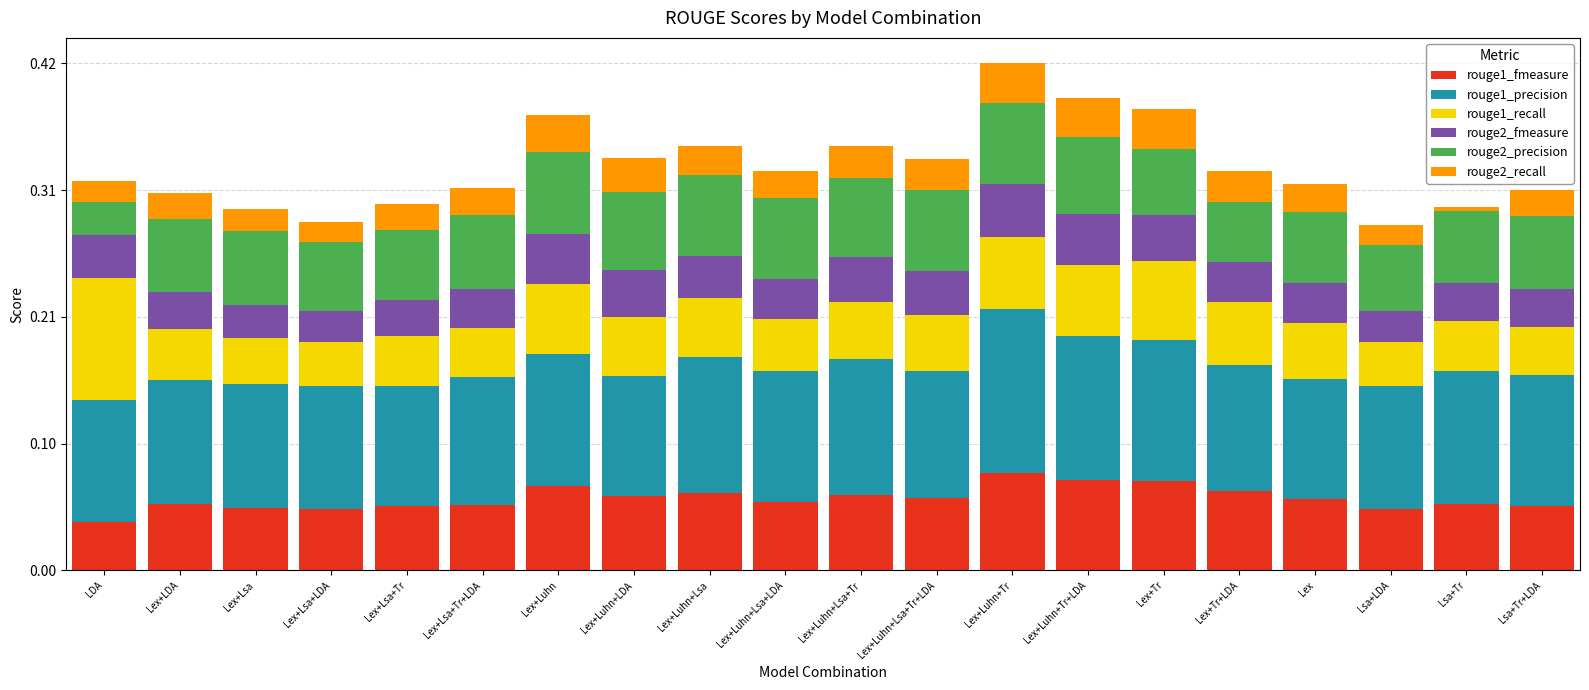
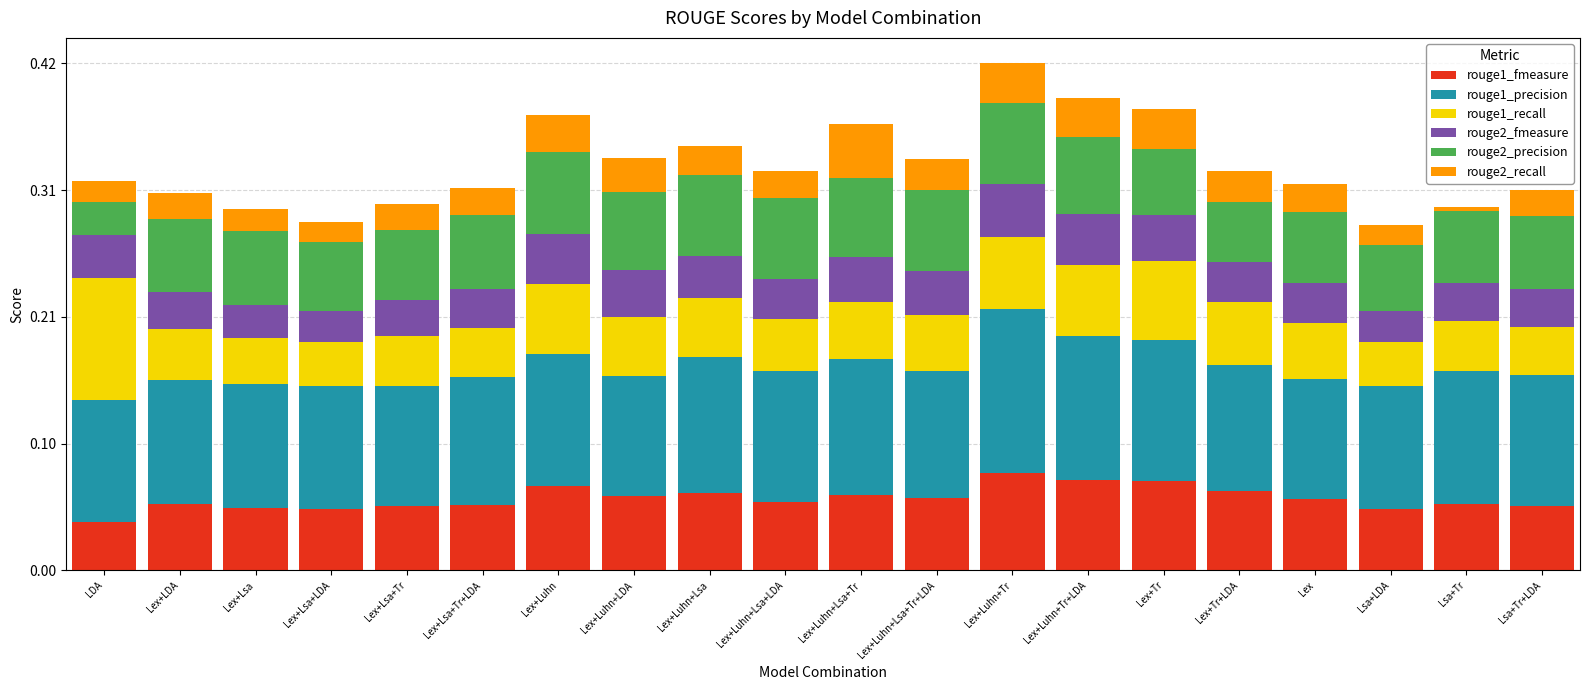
  {
    "rouge1_fmeasure": {
      "LDA": 0.040,
      "Lex+LDA": 0.055,
      "Lex+Lsa": 0.052,
      "Lex+Lsa+LDA": 0.050,
      "Lex+Lsa+Tr": 0.053,
      "Lex+Lsa+Tr+LDA": 0.054,
      "Lex+Luhn": 0.070,
      "Lex+Luhn+LDA": 0.062,
      "Lex+Luhn+Lsa": 0.064,
      "Lex+Luhn+Lsa+LDA": 0.056,
      "Lex+Luhn+Lsa+Tr": 0.063,
      "Lex+Luhn+Lsa+Tr+LDA": 0.060,
      "Lex+Luhn+Tr": 0.080,
      "Lex+Luhn+Tr+LDA": 0.075,
      "Lex+Tr": 0.074,
      "Lex+Tr+LDA": 0.065,
      "Lex": 0.059,
      "Lsa+LDA": 0.051,
      "Lsa+Tr": 0.055,
      "Lsa+Tr+LDA": 0.053
    },
    "rouge1_precision": {
      "LDA": 0.101,
      "Lex+LDA": 0.102,
      "Lex+Lsa": 0.102,
      "Lex+Lsa+LDA": 0.101,
      "Lex+Lsa+Tr": 0.099,
      "Lex+Lsa+Tr+LDA": 0.106,
      "Lex+Luhn": 0.108,
      "Lex+Luhn+LDA": 0.099,
      "Lex+Luhn+Lsa": 0.112,
      "Lex+Luhn+Lsa+LDA": 0.108,
      "Lex+Luhn+Lsa+Tr": 0.112,
      "Lex+Luhn+Lsa+Tr+LDA": 0.105,
      "Lex+Luhn+Tr": 0.135,
      "Lex+Luhn+Tr+LDA": 0.118,
      "Lex+Tr": 0.116,
      "Lex+Tr+LDA": 0.104,
      "Lex": 0.099,
      "Lsa+LDA": 0.101,
      "Lsa+Tr": 0.109,
      "Lsa+Tr+LDA": 0.108
    },
    "rouge1_recall": {
      "LDA": 0.101,
      "Lex+LDA": 0.042,
      "Lex+Lsa": 0.038,
      "Lex+Lsa+LDA": 0.036,
      "Lex+Lsa+Tr": 0.040,
      "Lex+Lsa+Tr+LDA": 0.040,
      "Lex+Luhn": 0.057,
      "Lex+Luhn+LDA": 0.049,
      "Lex+Luhn+Lsa": 0.049,
      "Lex+Luhn+Lsa+LDA": 0.043,
      "Lex+Luhn+Lsa+Tr": 0.047,
      "Lex+Luhn+Lsa+Tr+LDA": 0.046,
      "Lex+Luhn+Tr": 0.060,
      "Lex+Luhn+Tr+LDA": 0.058,
      "Lex+Tr": 0.066,
      "Lex+Tr+LDA": 0.051,
      "Lex": 0.047,
      "Lsa+LDA": 0.037,
      "Lsa+Tr": 0.042,
      "Lsa+Tr+LDA": 0.040
    },
    "rouge2_fmeasure": {
      "LDA": 0.036,
      "Lex+LDA": 0.031,
      "Lex+Lsa": 0.028,
      "Lex+Lsa+LDA": 0.026,
      "Lex+Lsa+Tr": 0.030,
      "Lex+Lsa+Tr+LDA": 0.032,
      "Lex+Luhn": 0.041,
      "Lex+Luhn+LDA": 0.038,
      "Lex+Luhn+Lsa": 0.034,
      "Lex+Luhn+Lsa+LDA": 0.033,
      "Lex+Luhn+Lsa+Tr": 0.036,
      "Lex+Luhn+Lsa+Tr+LDA": 0.036,
      "Lex+Luhn+Tr": 0.043,
      "Lex+Luhn+Tr+LDA": 0.042,
      "Lex+Tr": 0.038,
      "Lex+Tr+LDA": 0.033,
      "Lex": 0.033,
      "Lsa+LDA": 0.025,
      "Lsa+Tr": 0.031,
      "Lsa+Tr+LDA": 0.031
    },
    "rouge2_precision": {
      "LDA": 0.027,
      "Lex+LDA": 0.060,
      "Lex+Lsa": 0.060,
      "Lex+Lsa+LDA": 0.056,
      "Lex+Lsa+Tr": 0.058,
      "Lex+Lsa+Tr+LDA": 0.061,
      "Lex+Luhn": 0.068,
      "Lex+Luhn+LDA": 0.064,
      "Lex+Luhn+Lsa": 0.067,
      "Lex+Luhn+Lsa+LDA": 0.067,
      "Lex+Luhn+Lsa+Tr": 0.066,
      "Lex+Luhn+Lsa+Tr+LDA": 0.066,
      "Lex+Luhn+Tr": 0.067,
      "Lex+Luhn+Tr+LDA": 0.064,
      "Lex+Tr": 0.054,
      "Lex+Tr+LDA": 0.050,
      "Lex": 0.059,
      "Lsa+LDA": 0.055,
      "Lsa+Tr": 0.059,
      "Lsa+Tr+LDA": 0.060
    },
    "rouge2_recall": {
      "LDA": 0.018,
      "Lex+LDA": 0.022,
      "Lex+Lsa": 0.018,
      "Lex+Lsa+LDA": 0.017,
      "Lex+Lsa+Tr": 0.021,
      "Lex+Lsa+Tr+LDA": 0.022,
      "Lex+Luhn": 0.030,
      "Lex+Luhn+LDA": 0.028,
      "Lex+Luhn+Lsa": 0.024,
      "Lex+Luhn+Lsa+LDA": 0.022,
-     "Lex+Luhn+Lsa+Tr": 0.026,
+     "Lex+Luhn+Lsa+Tr": 0.045,
      "Lex+Luhn+Lsa+Tr+LDA": 0.025,
      "Lex+Luhn+Tr": 0.033,
      "Lex+Luhn+Tr+LDA": 0.032,
      "Lex+Tr": 0.033,
      "Lex+Tr+LDA": 0.025,
      "Lex": 0.023,
      "Lsa+LDA": 0.017,
      "Lsa+Tr": 0.003,
      "Lsa+Tr+LDA": 0.021
    }
  }
